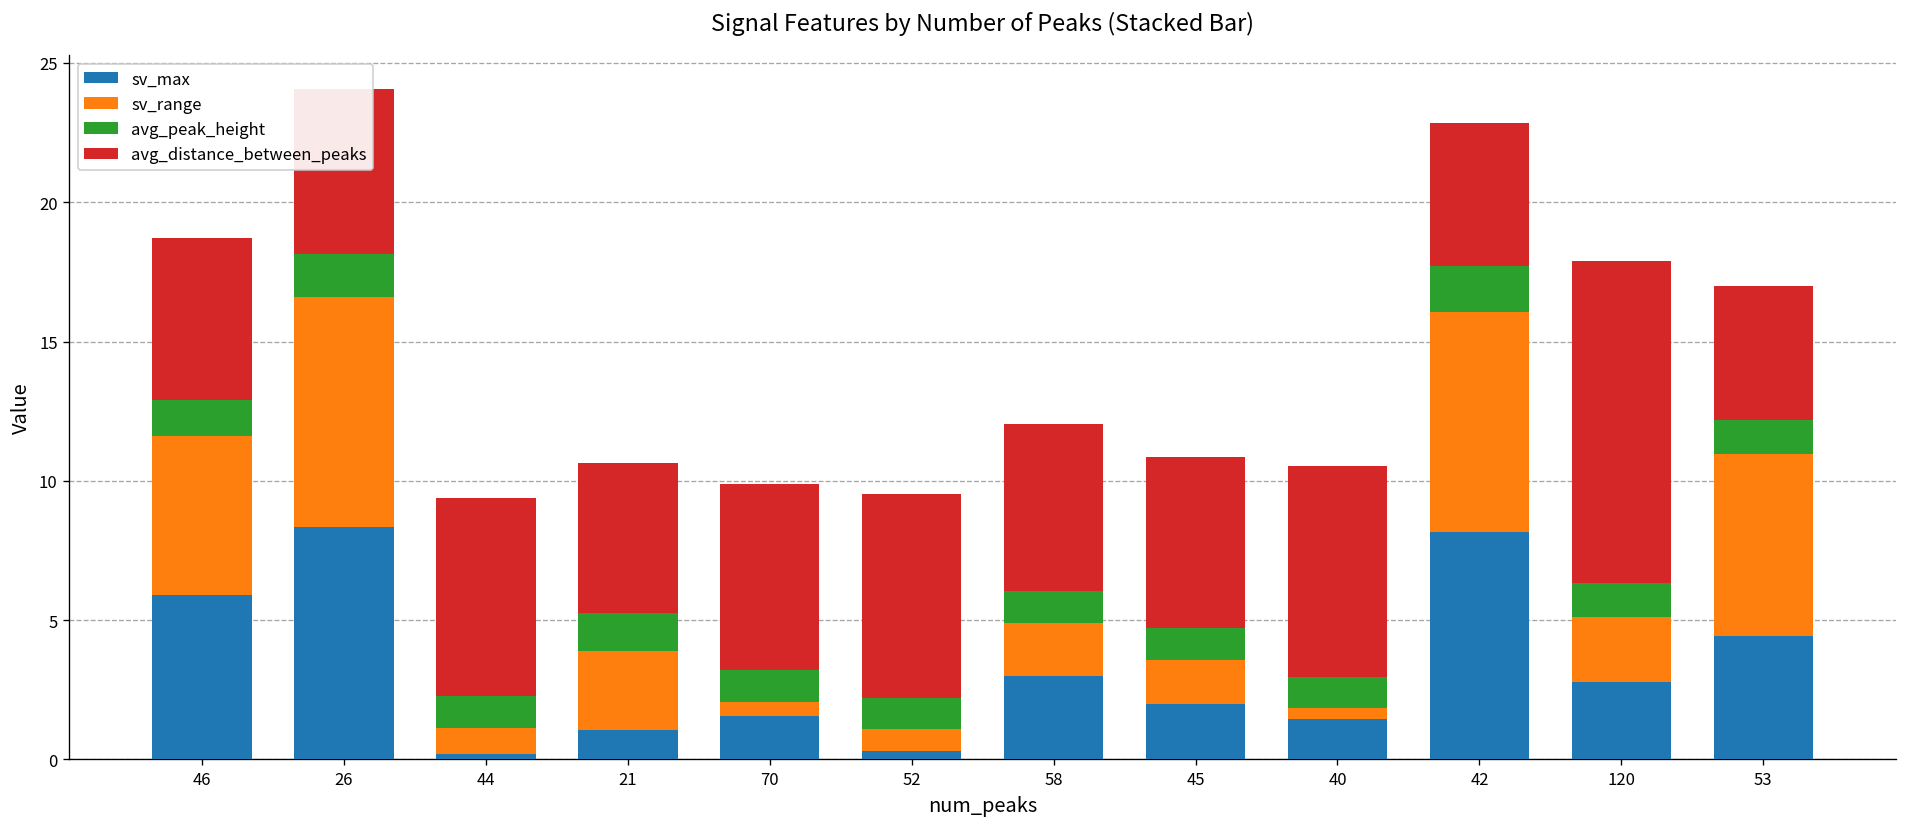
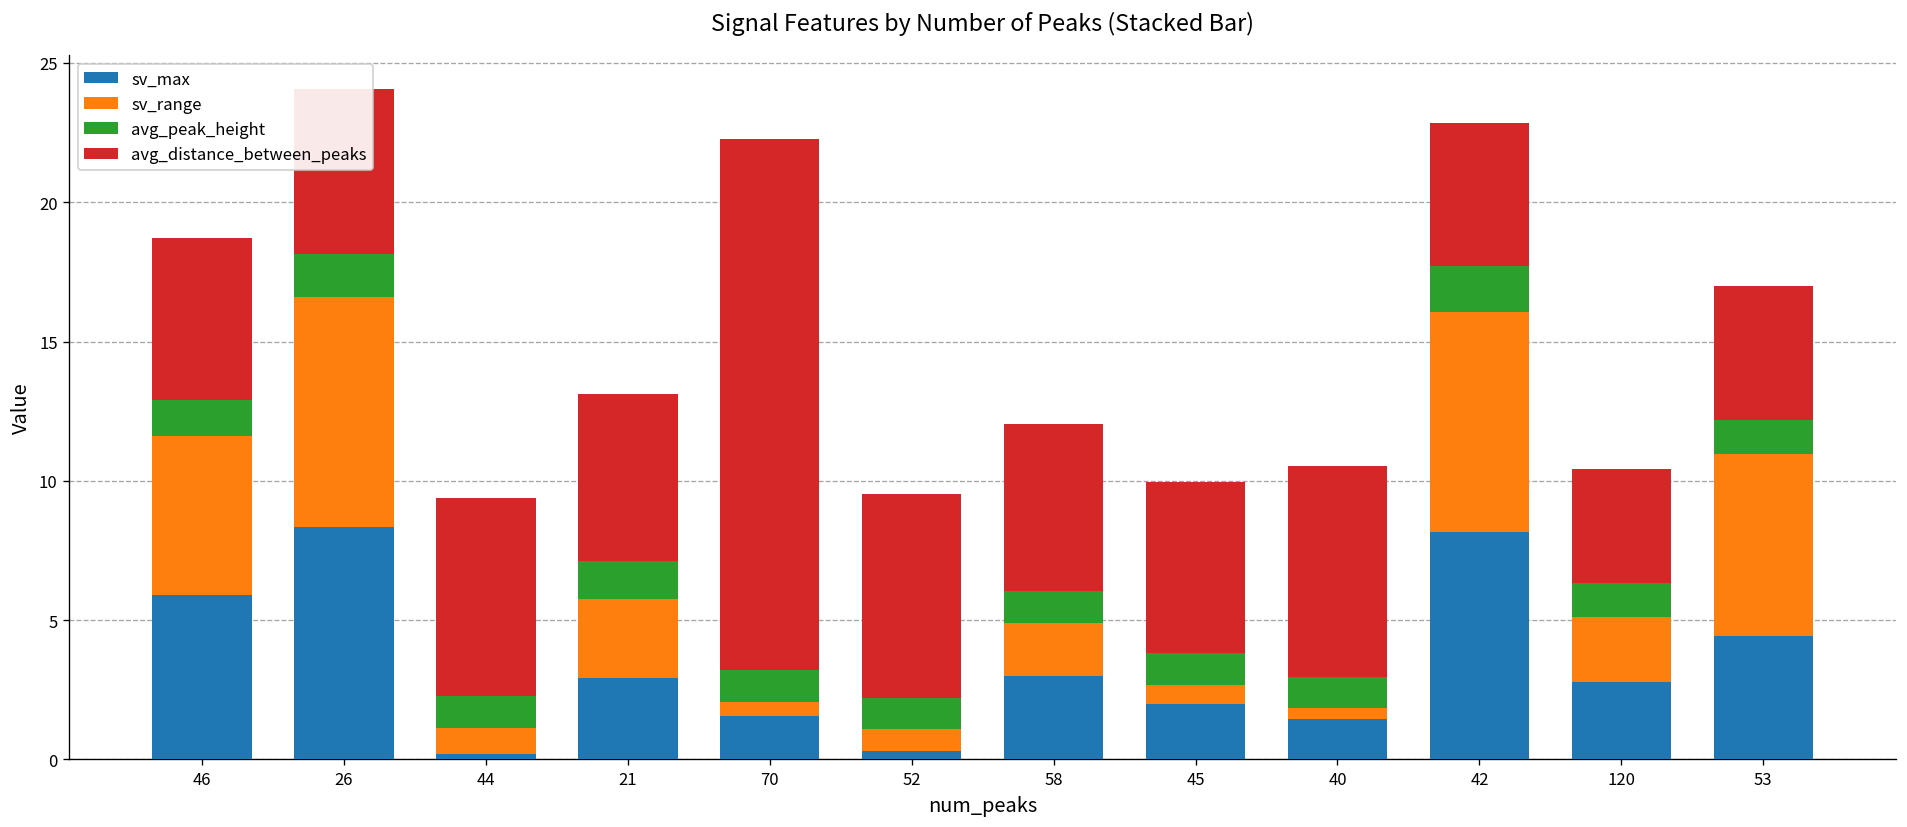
  {
    "sv_max": {
      "46": 5.9,
      "26": 8.4,
      "44": 0.2,
-     "21": 1.1,
+     "21": 2.9,
      "70": 1.6,
      "52": 0.3,
      "58": 3.0,
      "45": 2.0,
      "40": 1.5,
      "42": 8.2,
      "120": 2.8,
      "53": 4.4
    },
    "sv_range": {
      "46": 5.7,
      "26": 8.3,
      "44": 0.9,
      "21": 2.8,
      "70": 0.5,
      "52": 0.8,
      "58": 1.9,
-     "45": 1.6,
+     "45": 0.7,
      "40": 0.4,
      "42": 7.9,
      "120": 2.3,
      "53": 6.5
    },
    "avg_peak_height": {
      "46": 1.3,
      "26": 1.5,
      "44": 1.1,
      "21": 1.4,
      "70": 1.1,
      "52": 1.1,
      "58": 1.2,
      "45": 1.2,
      "40": 1.1,
      "42": 1.7,
      "120": 1.2,
      "53": 1.2
    },
    "avg_distance_between_peaks": {
      "46": 5.8,
      "44": 7.1,
-     "21": 5.4,
-     "70": 6.7,
+     "21": 6.0,
+     "70": 19.0,
      "52": 7.4,
      "58": 6.0,
      "45": 6.1,
      "40": 7.6,
      "42": 5.1,
-     "120": 11.6,
+     "120": 4.1,
      "53": 4.8
    }
  }
